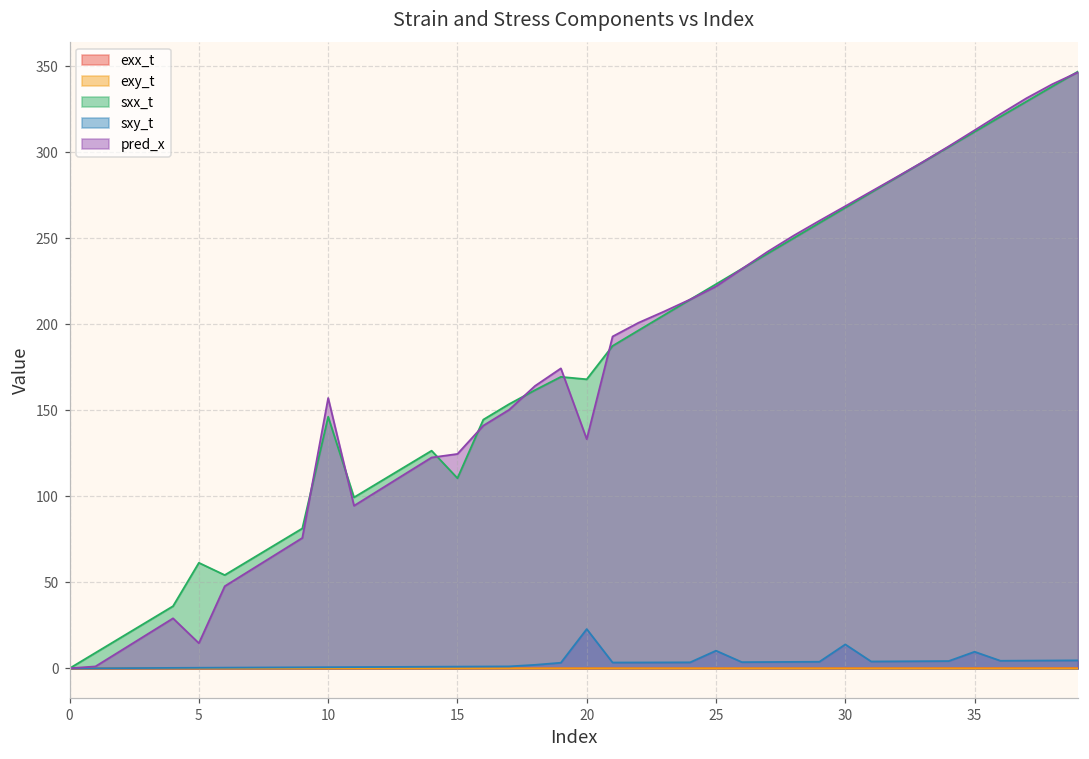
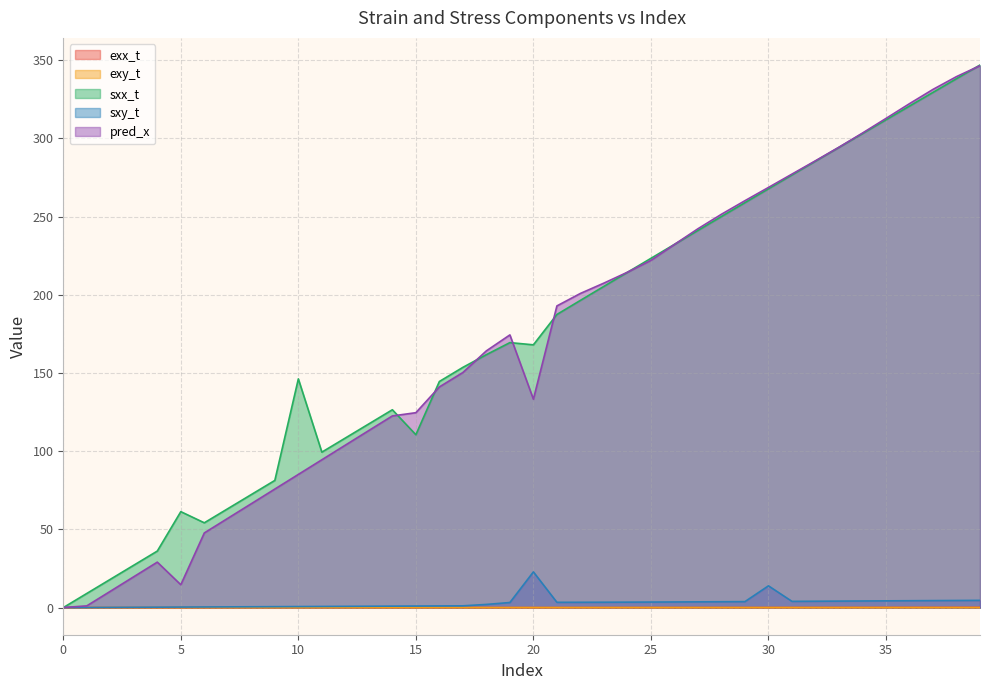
  {
    "sxx_t": {
      "5": 61,
      "10": 146,
      "15": 111,
      "20": 168
    },
    "sxy_t": {
      "20": 23,
-     "25": 10,
+     "25": 4,
      "30": 14,
-     "35": 10
+     "35": 4
    },
    "pred_x": {
      "5": 15,
-     "10": 157,
+     "10": 85,
      "15": 125,
      "20": 133
    }
  }
